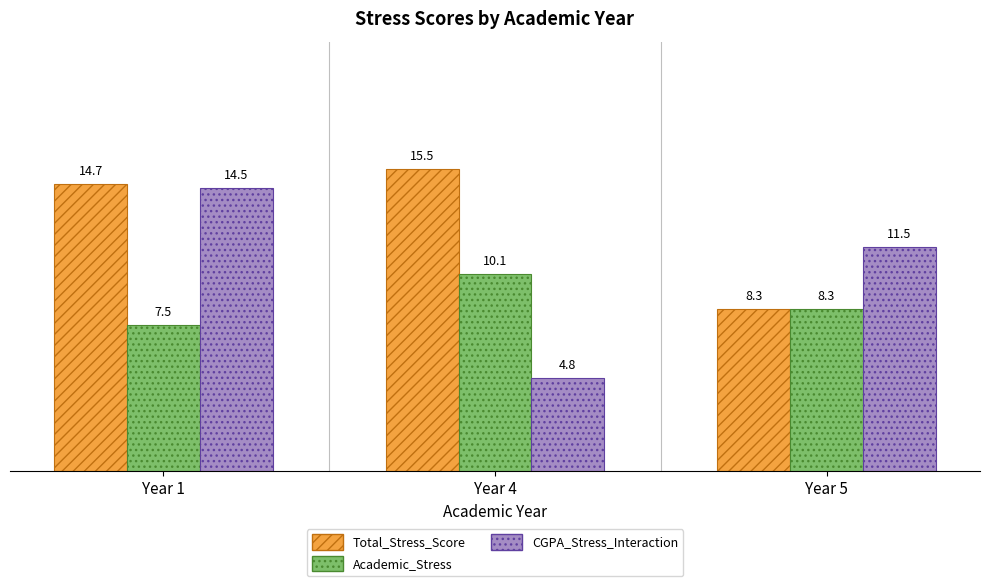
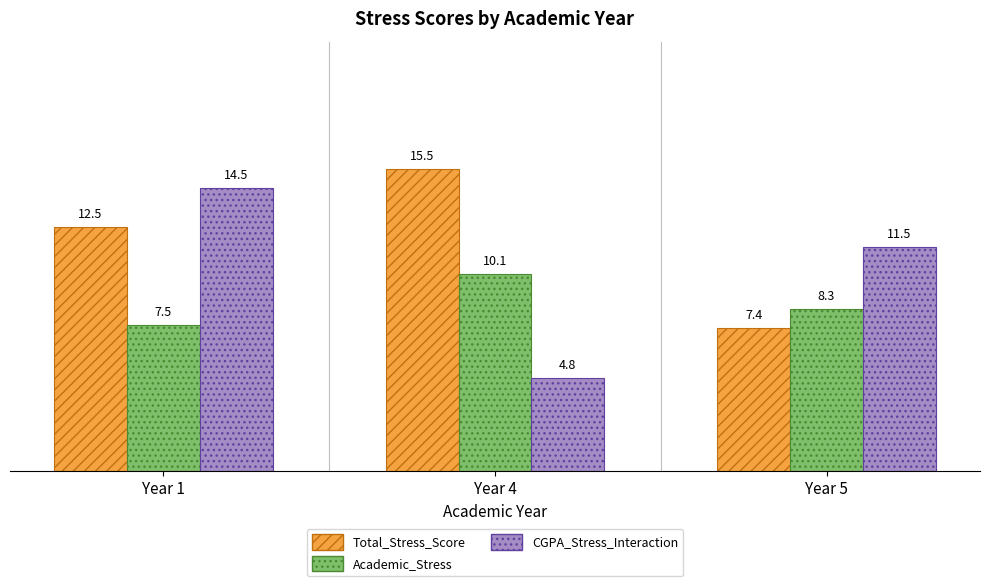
  {
    "Total_Stress_Score": {
-     "Year 1": 14.7,
+     "Year 1": 12.5,
      "Year 4": 15.5,
-     "Year 5": 8.3
+     "Year 5": 7.4
    },
    "Academic_Stress": {
      "Year 1": 7.5,
      "Year 4": 10.1,
      "Year 5": 8.3
    },
    "CGPA_Stress_Interaction": {
      "Year 1": 14.5,
      "Year 4": 4.8,
      "Year 5": 11.5
    }
  }
